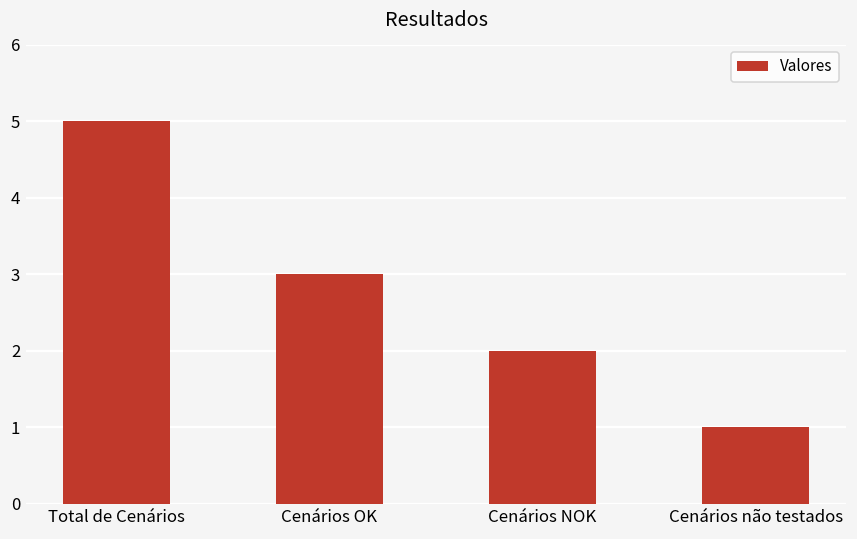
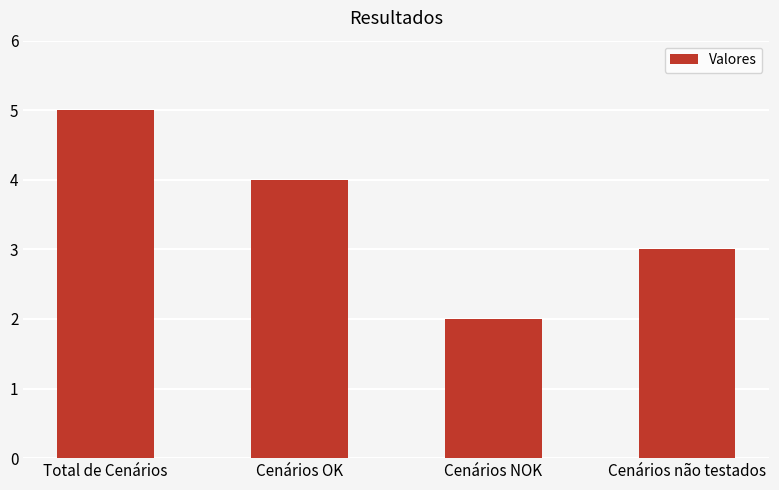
  {
    "Total de Cenários": 5,
-   "Cenários OK": 3,
+   "Cenários OK": 4,
    "Cenários NOK": 2,
-   "Cenários não testados": 1
+   "Cenários não testados": 3
  }
